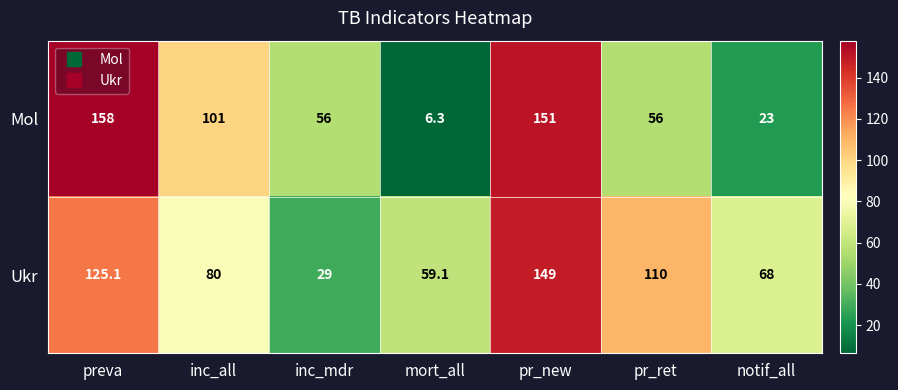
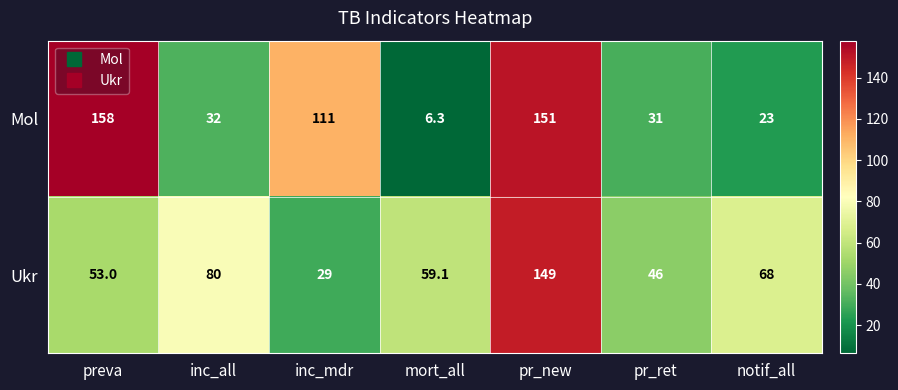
  {
    "Mol": {
      "preva": 158,
-     "inc_all": 101,
-     "inc_mdr": 56,
+     "inc_all": 32,
+     "inc_mdr": 111,
      "mort_all": 6.3,
      "pr_new": 151,
-     "pr_ret": 56,
+     "pr_ret": 31,
      "notif_all": 23
    },
    "Ukr": {
-     "preva": 125.1,
+     "preva": 53.0,
      "inc_all": 80,
      "inc_mdr": 29,
      "mort_all": 59.1,
      "pr_new": 149,
-     "pr_ret": 110,
+     "pr_ret": 46,
      "notif_all": 68
    }
  }
